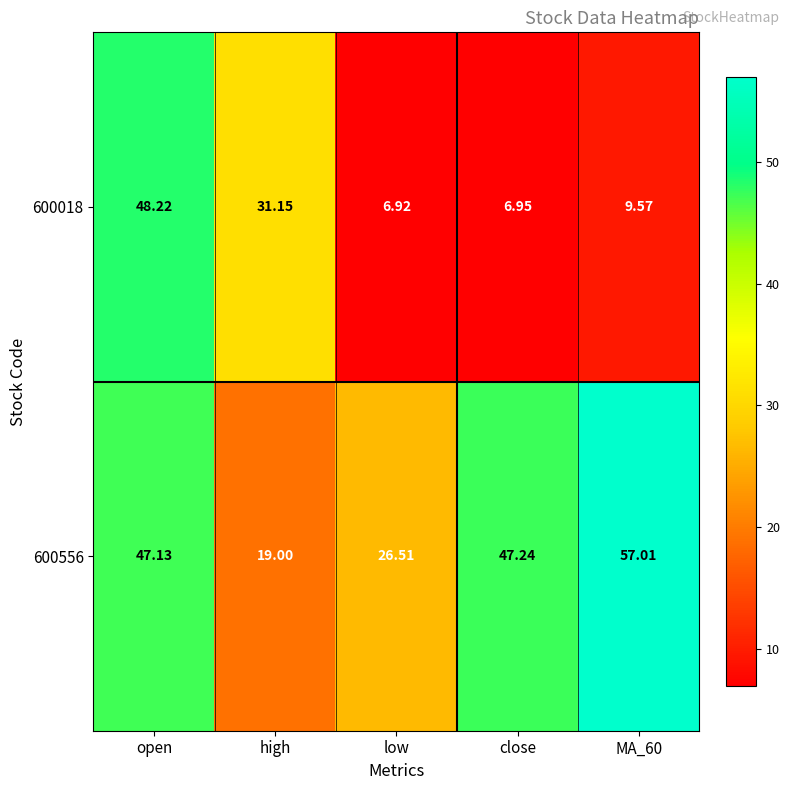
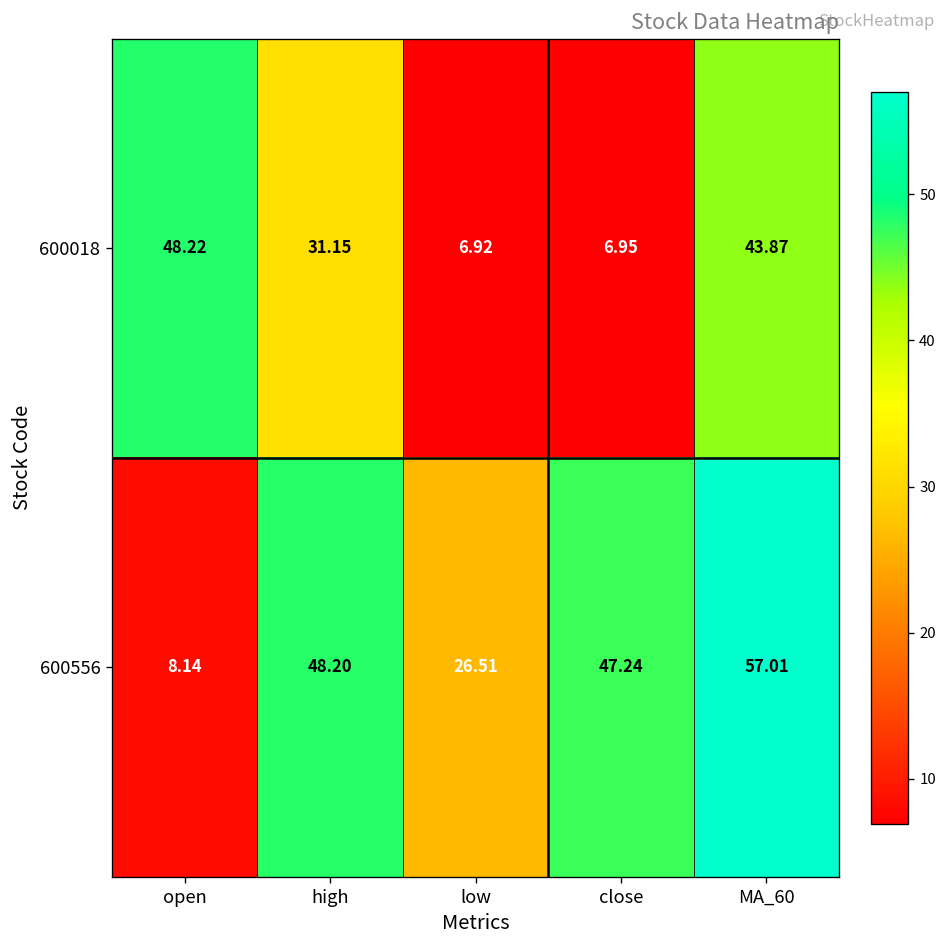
  {
    "600018": {
      "open": 48.22,
      "high": 31.15,
      "low": 6.92,
      "close": 6.95,
-     "MA_60": 9.57
+     "MA_60": 43.87
    },
    "600556": {
-     "open": 47.13,
-     "high": 19.00,
+     "open": 8.14,
+     "high": 48.20,
      "low": 26.51,
      "close": 47.24,
      "MA_60": 57.01
    }
  }
